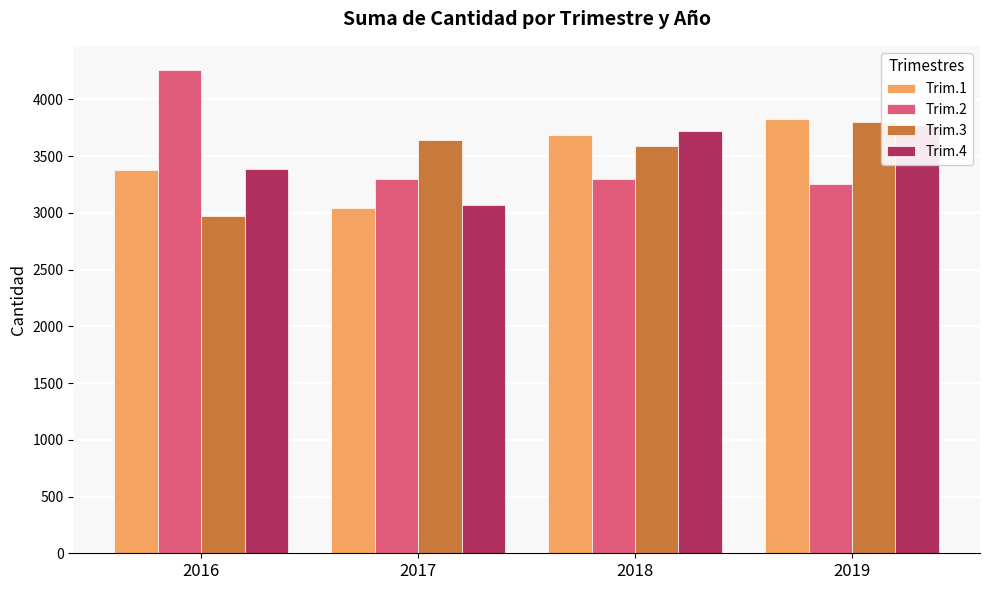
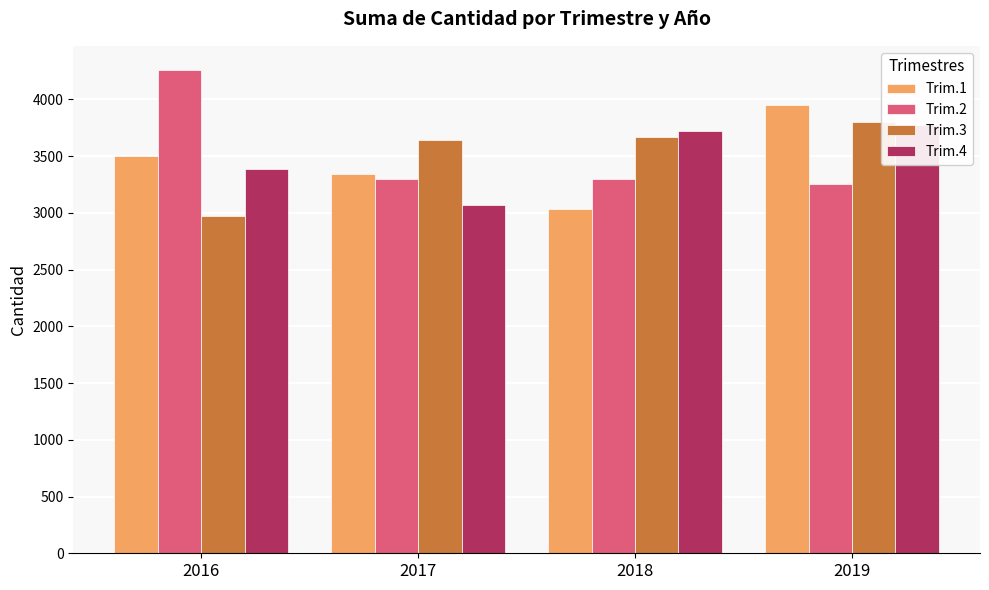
  {
    "Trim.1": {
-     "2016": 3380,
-     "2017": 3040,
-     "2018": 3680,
-     "2019": 3830
+     "2016": 3500,
+     "2017": 3340,
+     "2018": 3040,
+     "2019": 3950
    },
    "Trim.2": {
      "2016": 4260,
      "2017": 3300,
      "2018": 3300,
      "2019": 3260
    },
    "Trim.3": {
      "2016": 2980,
      "2017": 3640,
-     "2018": 3590,
+     "2018": 3670,
      "2019": 3800
    },
    "Trim.4": {
      "2016": 3380,
      "2017": 3070,
      "2018": 3720
    }
  }
